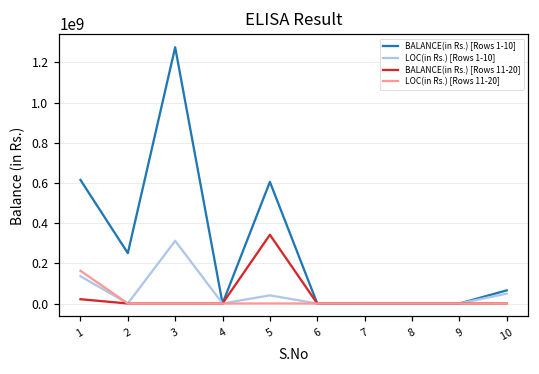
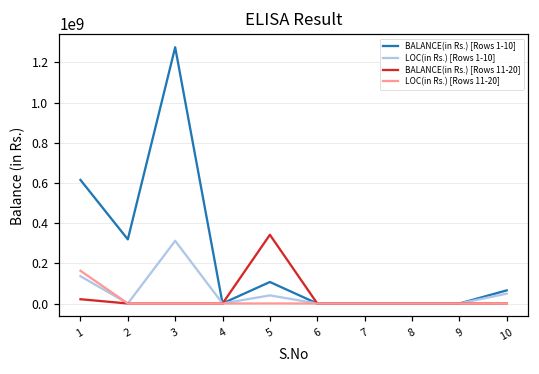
  {
    "BALANCE(in Rs.) [Rows 1-10]": {
      "1": 620000000,
-     "2": 250000000,
+     "2": 320000000,
      "3": 1280000000,
-     "5": 610000000,
+     "5": 110000000,
      "10": 70000000
    },
    "LOC(in Rs.) [Rows 1-10]": {
      "1": 140000000,
      "3": 310000000,
      "5": 40000000,
      "10": 50000000
    },
    "BALANCE(in Rs.) [Rows 11-20]": {
      "1": 20000000,
      "5": 340000000
    },
    "LOC(in Rs.) [Rows 11-20]": {
      "1": 160000000,
      "5": 0
    }
  }
